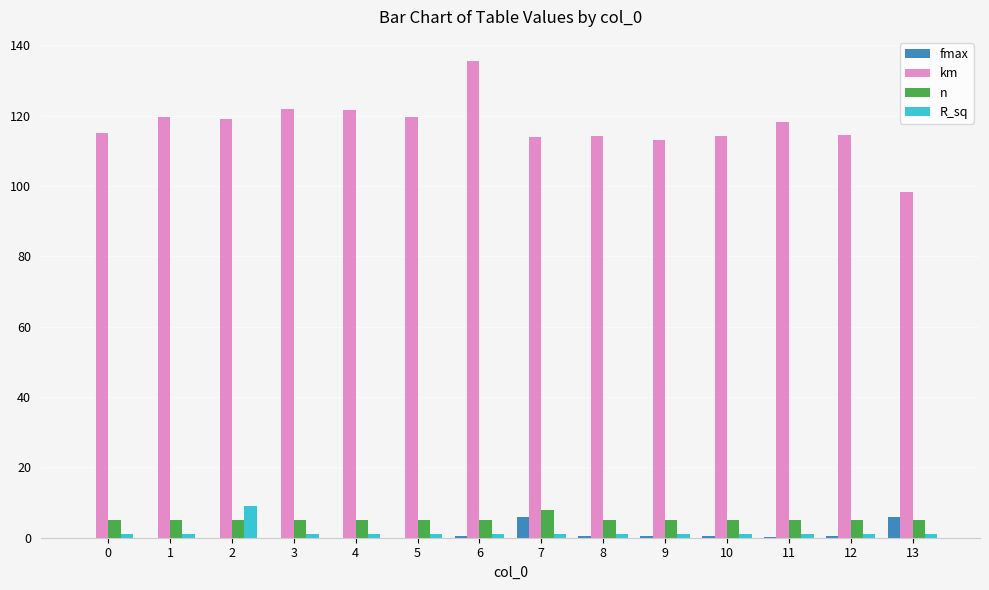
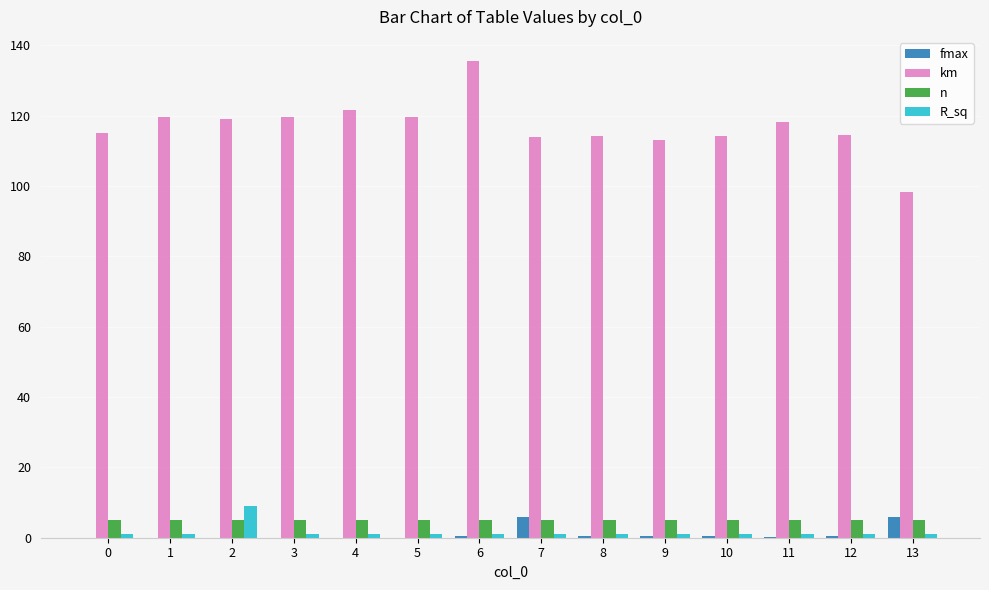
  {
    "fmax": {
      "7": 6,
      "13": 6
    },
    "km": {
      "0": 115,
      "1": 119,
      "2": 119,
-     "3": 122,
+     "3": 119,
      "4": 122,
      "5": 120,
      "6": 136,
      "7": 114,
      "8": 114,
      "9": 113,
      "10": 114,
      "11": 118,
      "12": 115,
      "13": 98
    },
    "n": {
      "0": 5,
      "1": 5,
      "2": 5,
      "3": 5,
      "4": 5,
      "5": 5,
      "6": 5,
-     "7": 8,
+     "7": 5,
      "8": 5,
      "9": 5,
      "10": 5,
      "11": 5,
      "12": 5,
      "13": 5
    },
    "R_sq": {
      "0": 1,
      "1": 1,
      "2": 9,
      "3": 1,
      "4": 1,
      "5": 1,
      "6": 1,
      "7": 1,
      "8": 1,
      "9": 1,
      "10": 1,
      "11": 1,
      "12": 1,
      "13": 1
    }
  }
